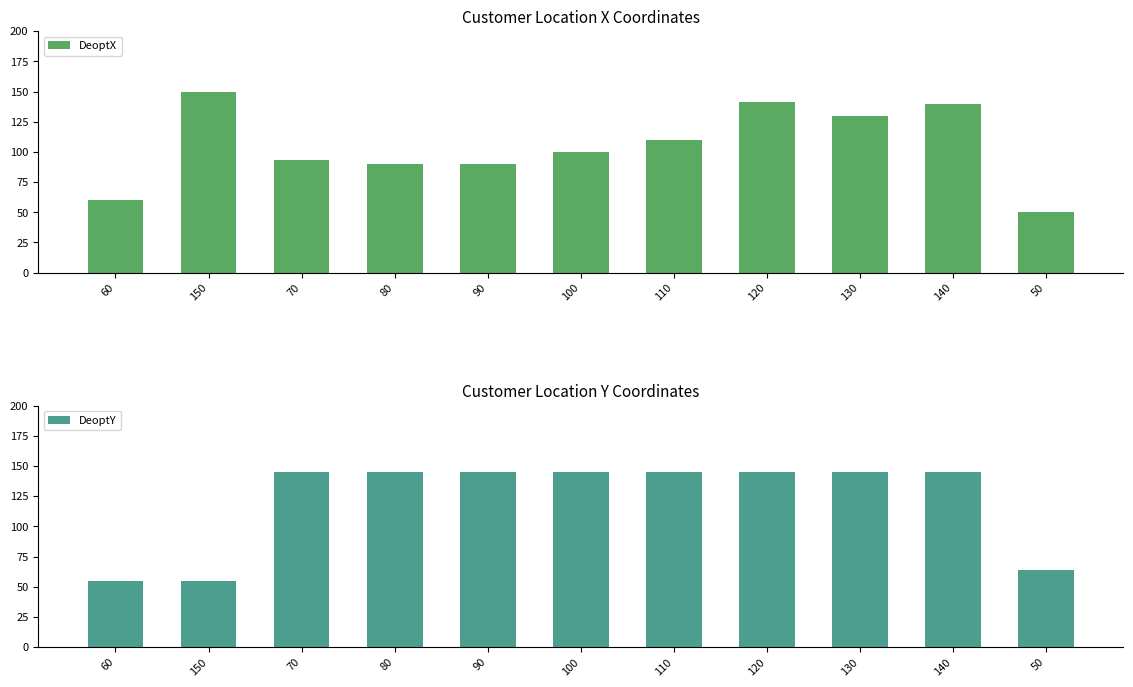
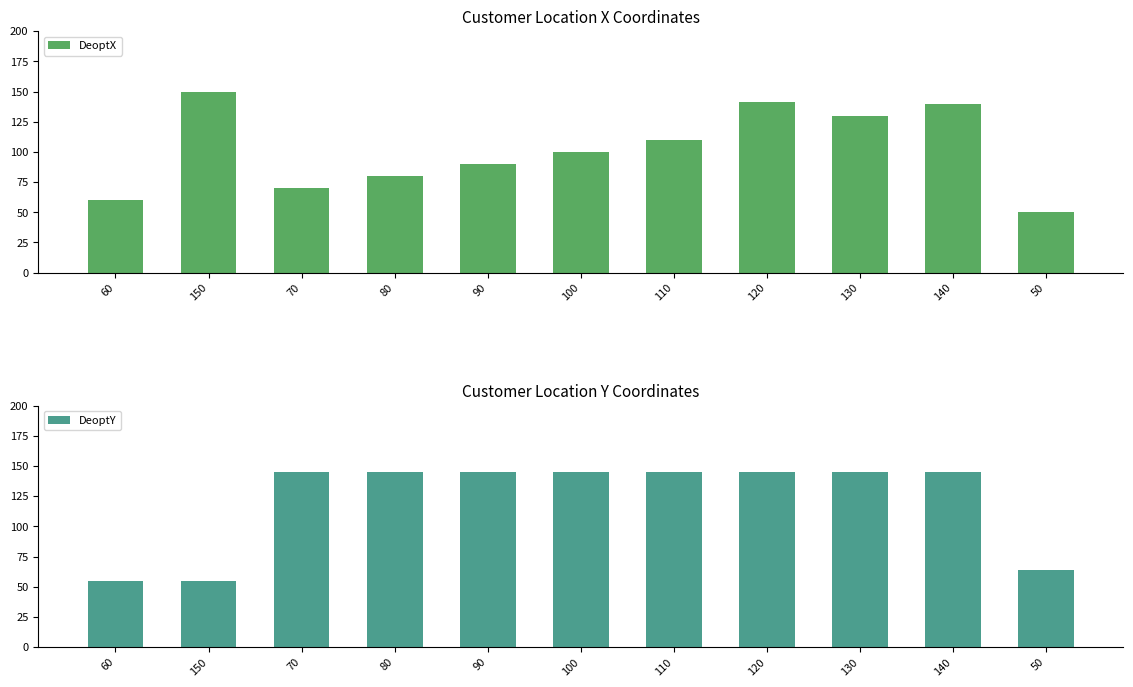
  {
    "Customer Location X Coordinates": {
      "60": 60,
      "150": 150,
-     "70": 93,
-     "80": 90,
+     "70": 70,
+     "80": 80,
      "90": 90,
      "100": 100,
      "110": 110,
      "120": 141,
      "130": 130,
      "140": 140,
      "50": 50
    },
    "Customer Location Y Coordinates": {
      "60": 55,
      "150": 55,
      "70": 145,
      "80": 145,
      "90": 145,
      "100": 145,
      "110": 145,
      "120": 145,
      "130": 145,
      "140": 145,
      "50": 64
    }
  }
